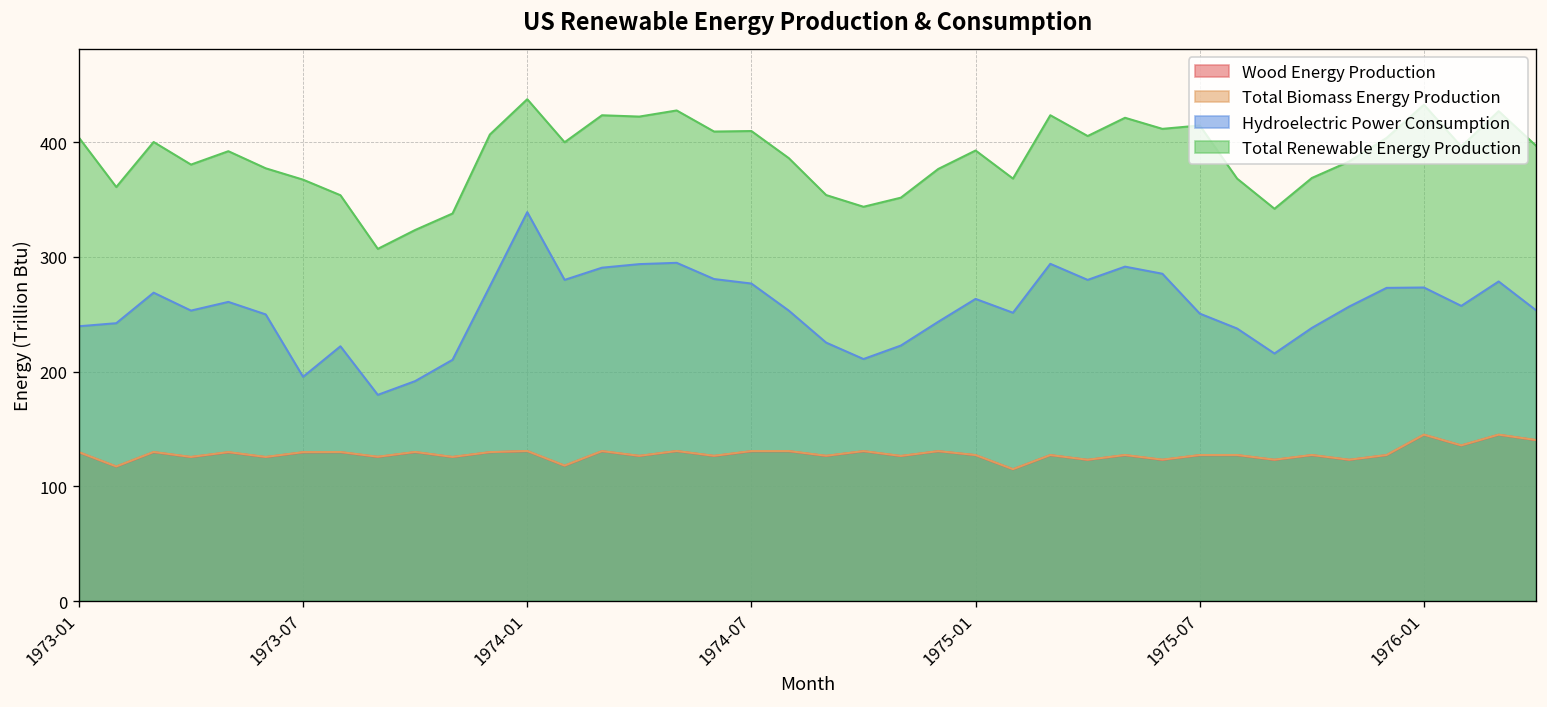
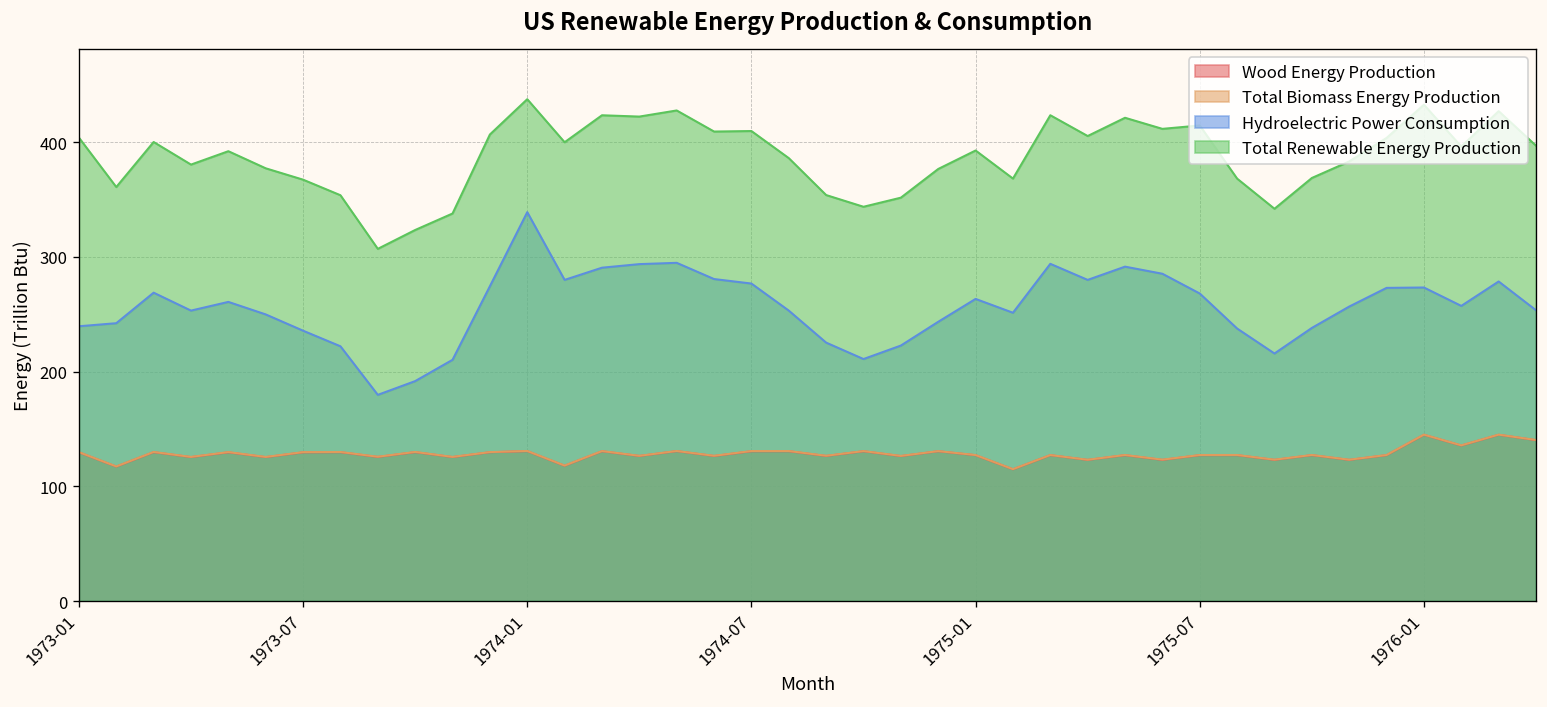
  {
    "Hydroelectric Power Consumption": {
      "1973-01": 240,
-     "1973-07": 200,
+     "1973-07": 240,
      "1974-01": 340,
      "1974-07": 280,
      "1975-01": 260,
-     "1975-07": 250,
+     "1975-07": 270,
      "1976-01": 270
    },
    "Total Renewable Energy Production": {
      "1973-01": 400,
      "1973-07": 370,
      "1974-01": 440,
      "1974-07": 410,
      "1975-01": 390
    }
  }
